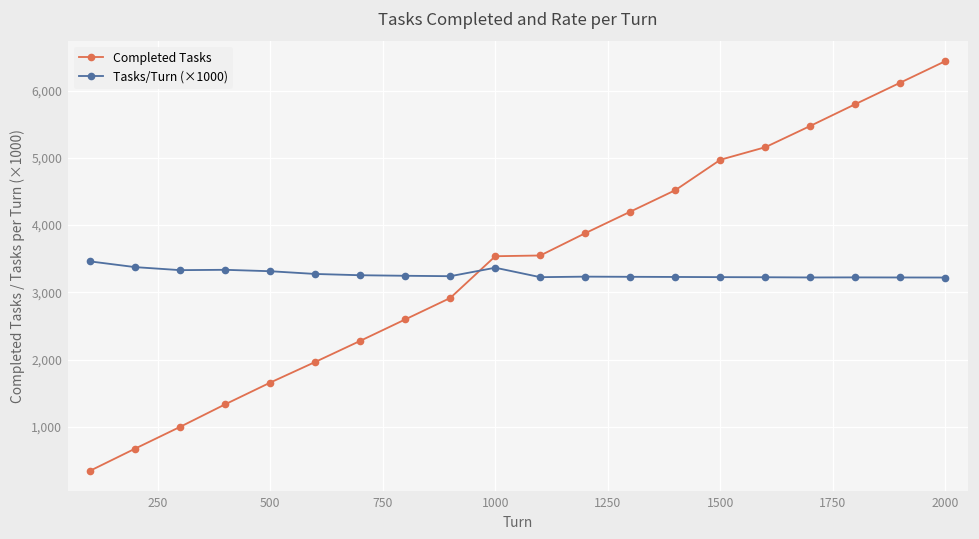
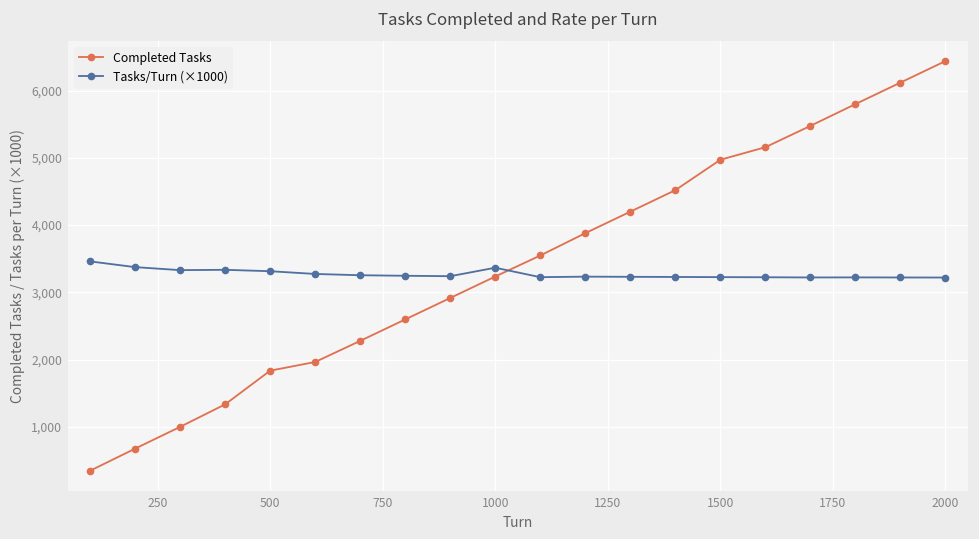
  {
    "Completed Tasks": {
-     "500": "1,700",
-     "1000": "3,500",
+     "500": "1,800",
+     "1000": "3,200",
      "1500": "5,000",
      "2000": "6,400"
    },
    "Tasks/Turn (×1000)": {
      "500": "3,300",
      "1000": "3,400",
      "1500": "3,200",
      "2000": "3,200"
    }
  }
